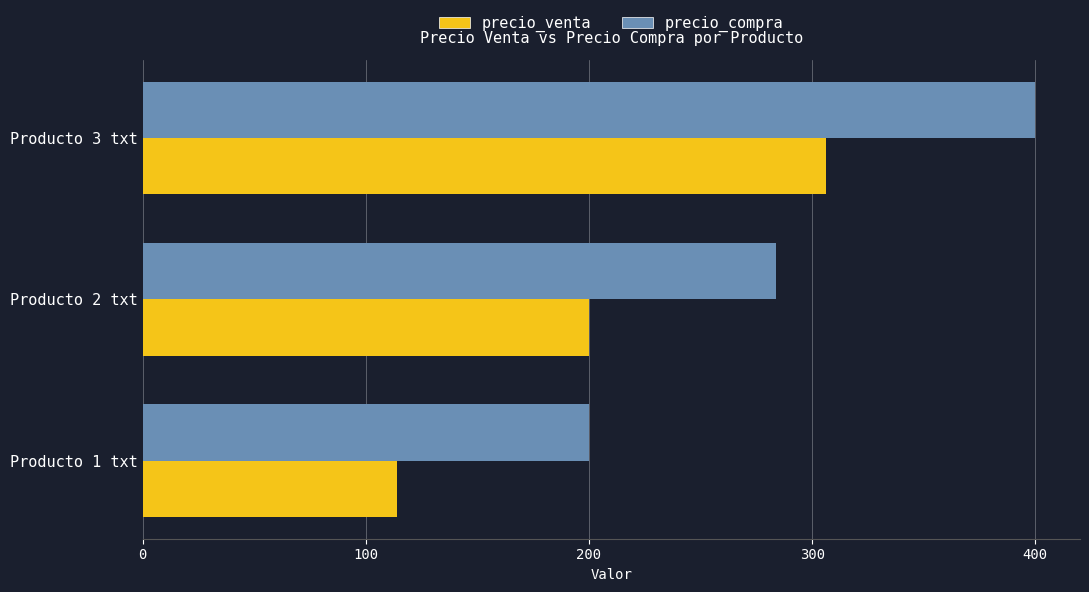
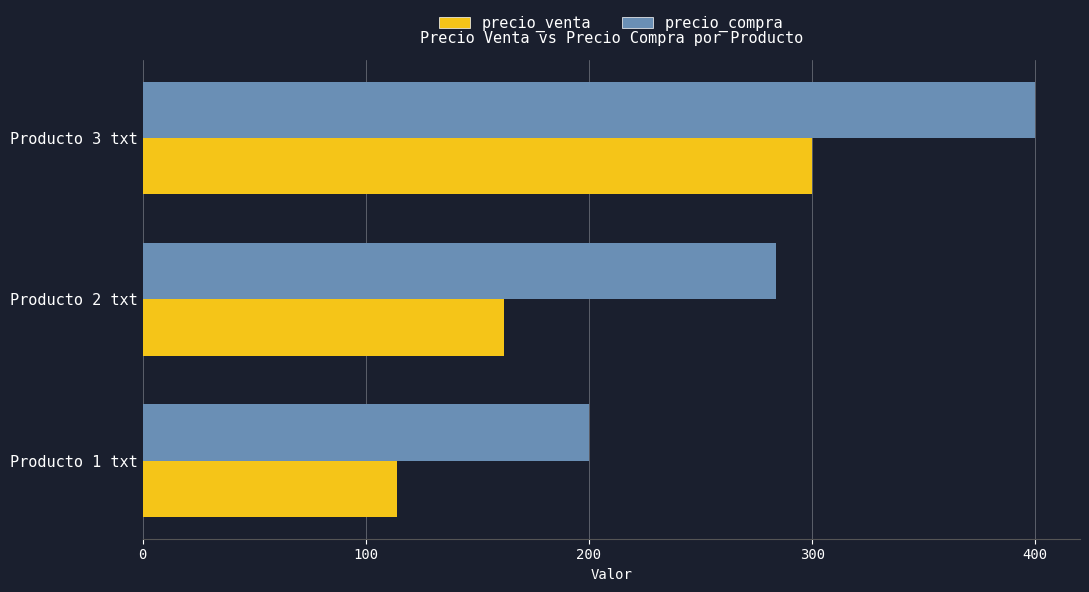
  {
    "precio_venta": {
-     "Producto 3 txt": 306,
-     "Producto 2 txt": 200,
+     "Producto 3 txt": 300,
+     "Producto 2 txt": 162,
      "Producto 1 txt": 114
    },
    "precio_compra": {
      "Producto 3 txt": 400,
      "Producto 2 txt": 284,
      "Producto 1 txt": 200
    }
  }
